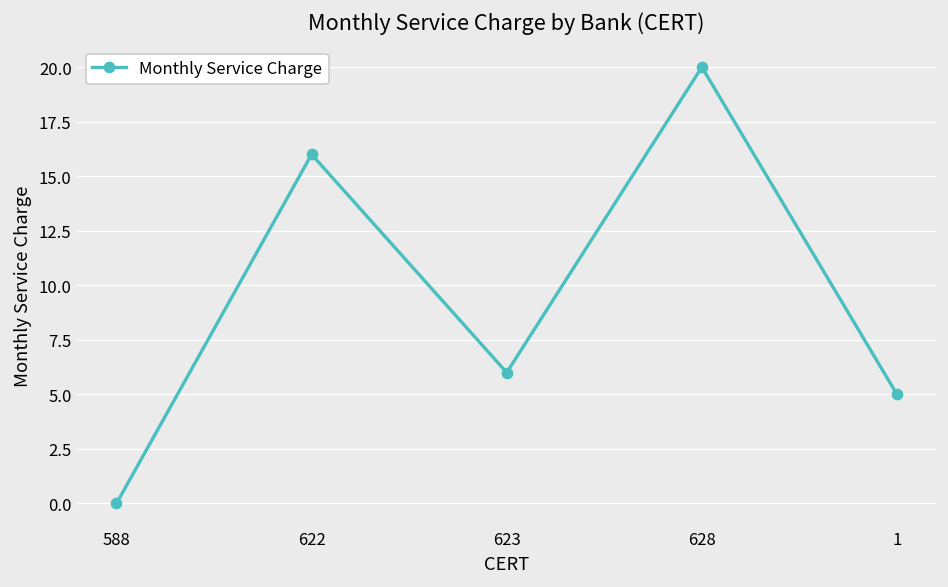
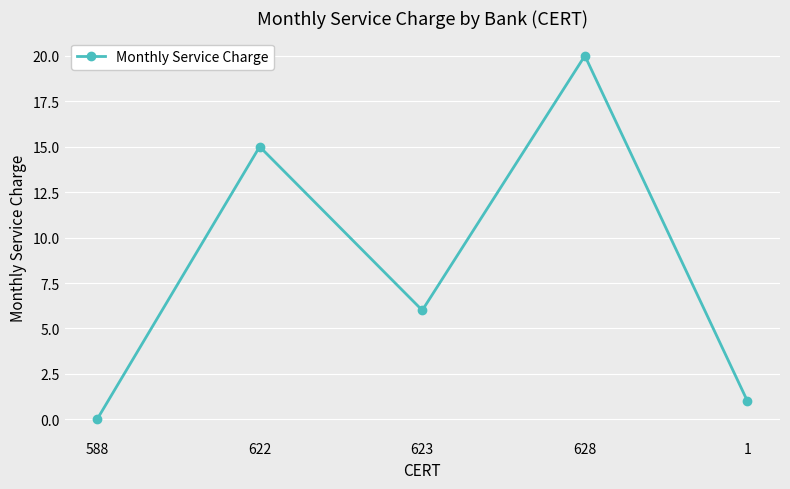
  {
    "588": 0,
-   "622": 16,
+   "622": 15,
    "623": 6,
    "628": 20,
-   "1": 5
+   "1": 1
  }
